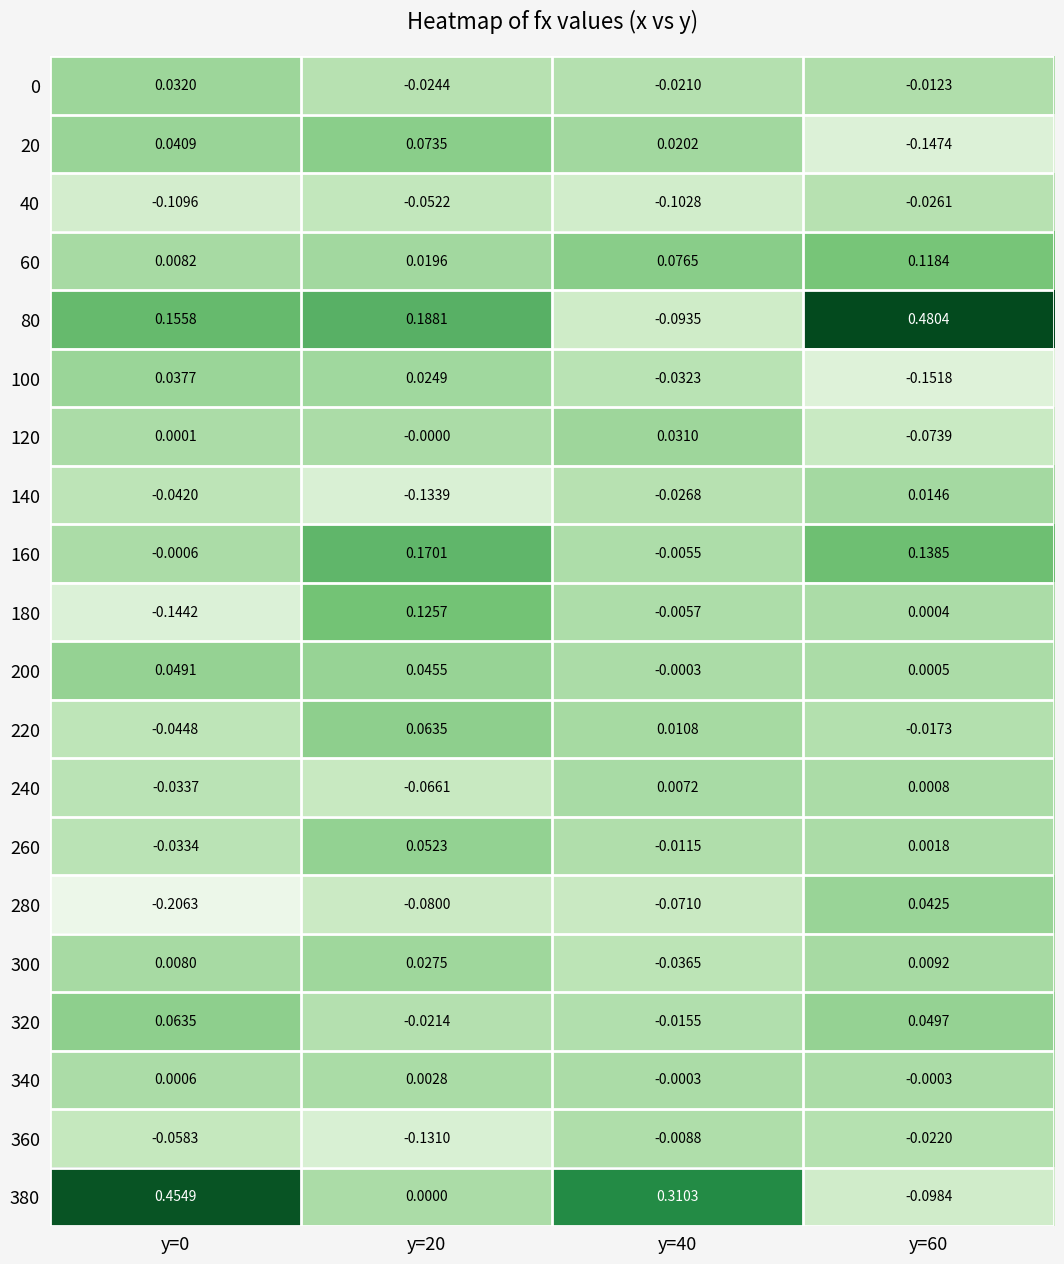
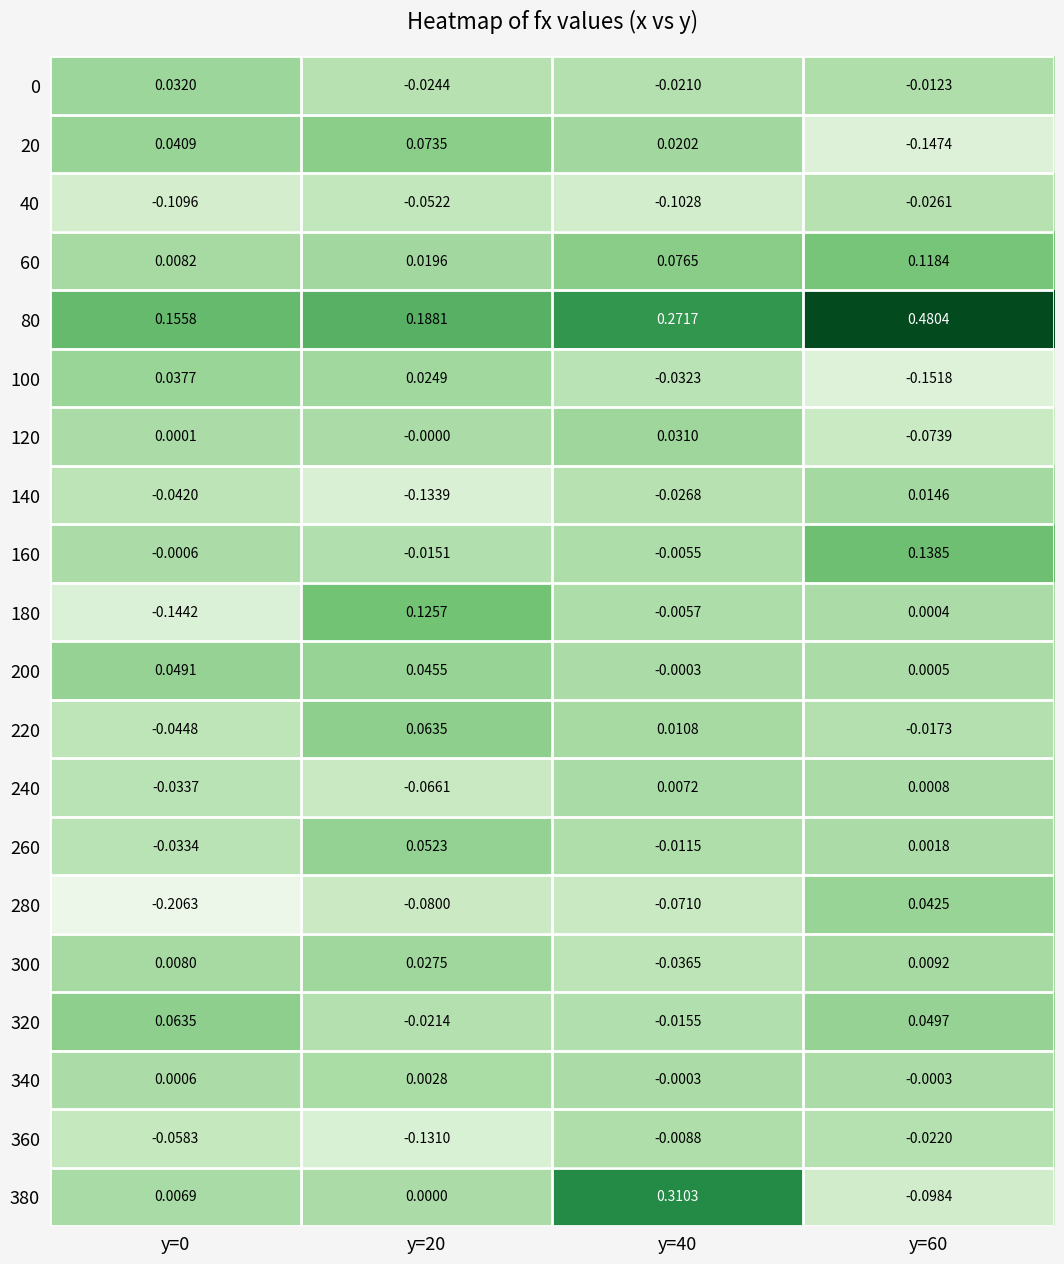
  {
    "0": {
      "y=0": 0.0320,
      "y=20": -0.0244,
      "y=40": -0.0210,
      "y=60": -0.0123
    },
    "20": {
      "y=0": 0.0409,
      "y=20": 0.0735,
      "y=40": 0.0202,
      "y=60": -0.1474
    },
    "40": {
      "y=0": -0.1096,
      "y=20": -0.0522,
      "y=40": -0.1028,
      "y=60": -0.0261
    },
    "60": {
      "y=0": 0.0082,
      "y=20": 0.0196,
      "y=40": 0.0765,
      "y=60": 0.1184
    },
    "80": {
      "y=0": 0.1558,
      "y=20": 0.1881,
-     "y=40": -0.0935,
+     "y=40": 0.2717,
      "y=60": 0.4804
    },
    "100": {
      "y=0": 0.0377,
      "y=20": 0.0249,
      "y=40": -0.0323,
      "y=60": -0.1518
    },
    "120": {
      "y=0": 0.0001,
      "y=20": -0.0000,
      "y=40": 0.0310,
      "y=60": -0.0739
    },
    "140": {
      "y=0": -0.0420,
      "y=20": -0.1339,
      "y=40": -0.0268,
      "y=60": 0.0146
    },
    "160": {
      "y=0": -0.0006,
-     "y=20": 0.1701,
+     "y=20": -0.0151,
      "y=40": -0.0055,
      "y=60": 0.1385
    },
    "180": {
      "y=0": -0.1442,
      "y=20": 0.1257,
      "y=40": -0.0057,
      "y=60": 0.0004
    },
    "200": {
      "y=0": 0.0491,
      "y=20": 0.0455,
      "y=40": -0.0003,
      "y=60": 0.0005
    },
    "220": {
      "y=0": -0.0448,
      "y=20": 0.0635,
      "y=40": 0.0108,
      "y=60": -0.0173
    },
    "240": {
      "y=0": -0.0337,
      "y=20": -0.0661,
      "y=40": 0.0072,
      "y=60": 0.0008
    },
    "260": {
      "y=0": -0.0334,
      "y=20": 0.0523,
      "y=40": -0.0115,
      "y=60": 0.0018
    },
    "280": {
      "y=0": -0.2063,
      "y=20": -0.0800,
      "y=40": -0.0710,
      "y=60": 0.0425
    },
    "300": {
      "y=0": 0.0080,
      "y=20": 0.0275,
      "y=40": -0.0365,
      "y=60": 0.0092
    },
    "320": {
      "y=0": 0.0635,
      "y=20": -0.0214,
      "y=40": -0.0155,
      "y=60": 0.0497
    },
    "340": {
      "y=0": 0.0006,
      "y=20": 0.0028,
      "y=40": -0.0003,
      "y=60": -0.0003
    },
    "360": {
      "y=0": -0.0583,
      "y=20": -0.1310,
      "y=40": -0.0088,
      "y=60": -0.0220
    },
    "380": {
-     "y=0": 0.4549,
+     "y=0": 0.0069,
      "y=20": 0.0000,
      "y=40": 0.3103,
      "y=60": -0.0984
    }
  }
